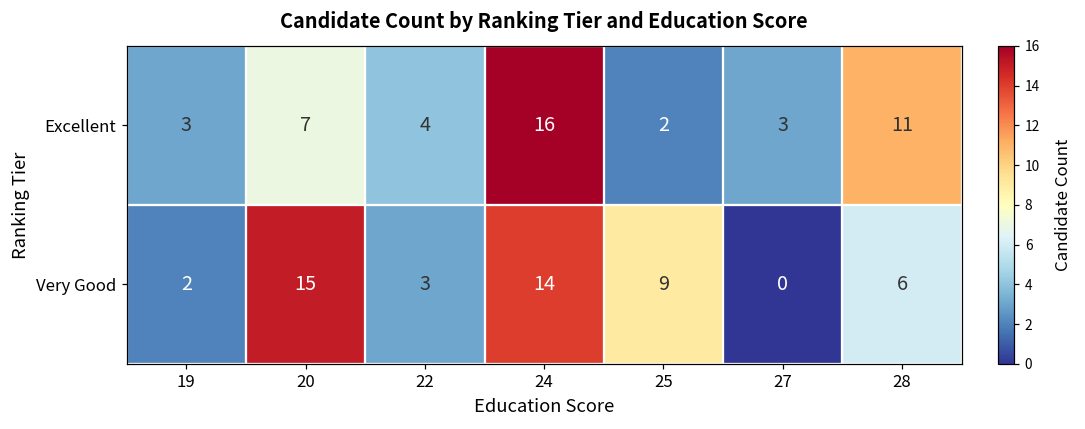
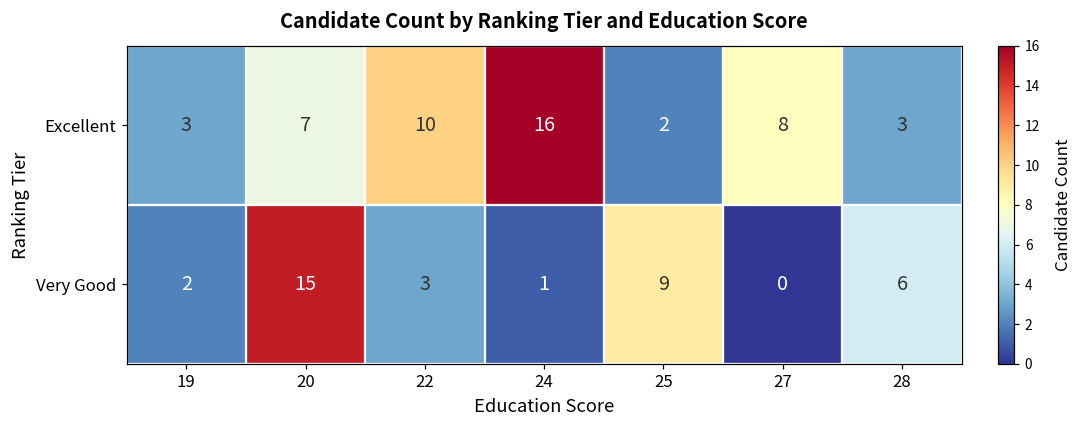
  {
    "Excellent": {
      "19": 3,
      "20": 7,
-     "22": 4,
+     "22": 10,
      "24": 16,
      "25": 2,
-     "27": 3,
-     "28": 11
+     "27": 8,
+     "28": 3
    },
    "Very Good": {
      "19": 2,
      "20": 15,
      "22": 3,
-     "24": 14,
+     "24": 1,
      "25": 9,
      "27": 0,
      "28": 6
    }
  }
